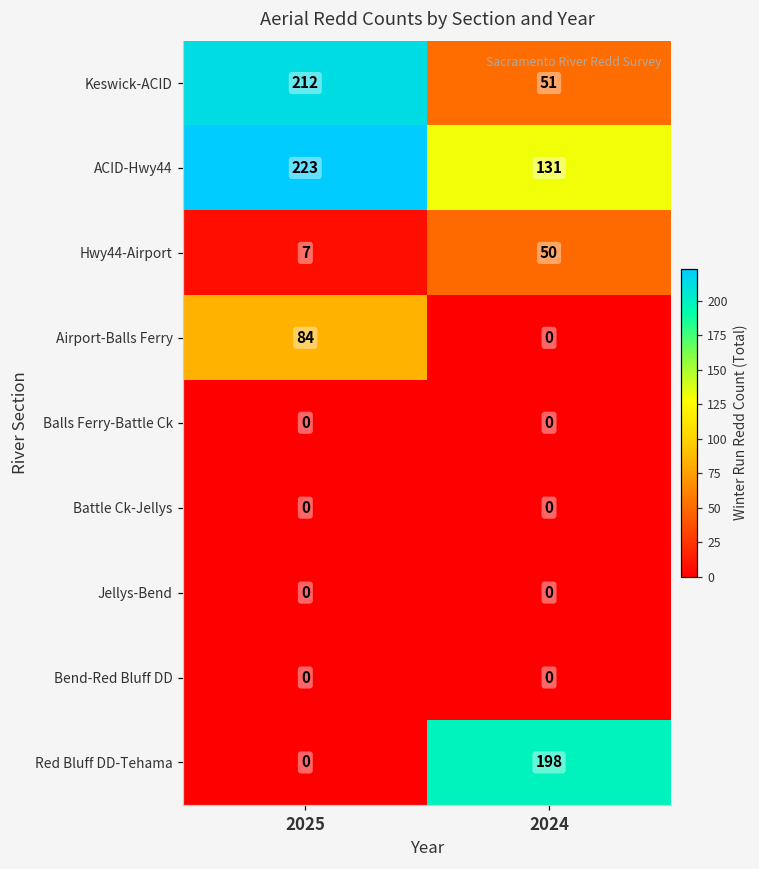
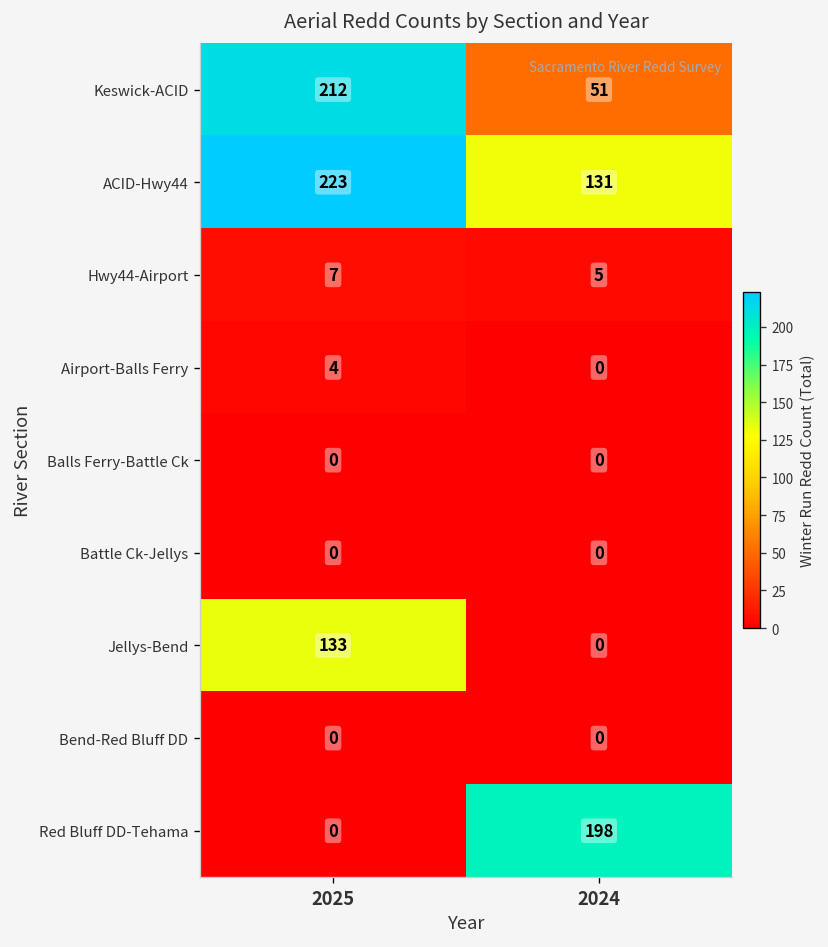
  {
    "Hwy44-Airport": {
-     "2024": 50
+     "2024": 5
    },
    "Airport-Balls Ferry": {
-     "2025": 84
+     "2025": 4
    },
    "Jellys-Bend": {
-     "2025": 0
+     "2025": 133
    }
  }
